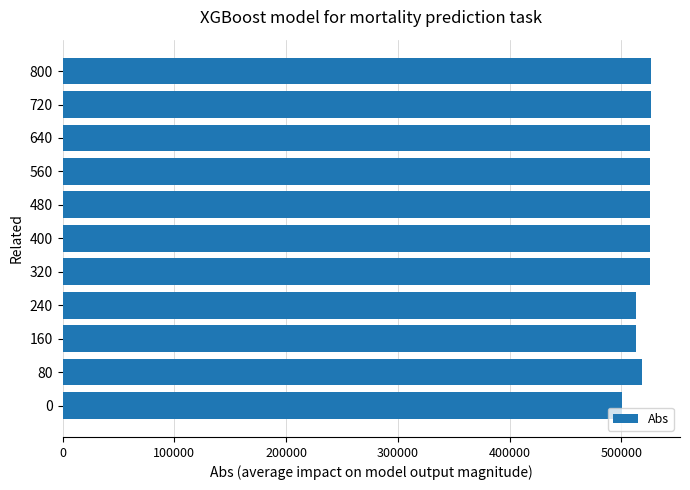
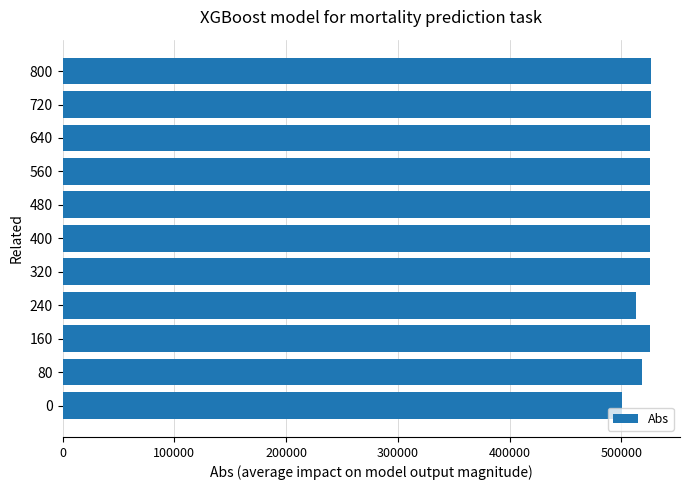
  {
    "800": 526000,
    "720": 526000,
    "640": 526000,
    "560": 526000,
    "480": 526000,
    "400": 526000,
    "320": 526000,
    "240": 513000,
-   "160": 513000,
+   "160": 525000,
    "80": 518000,
    "0": 500000
  }
